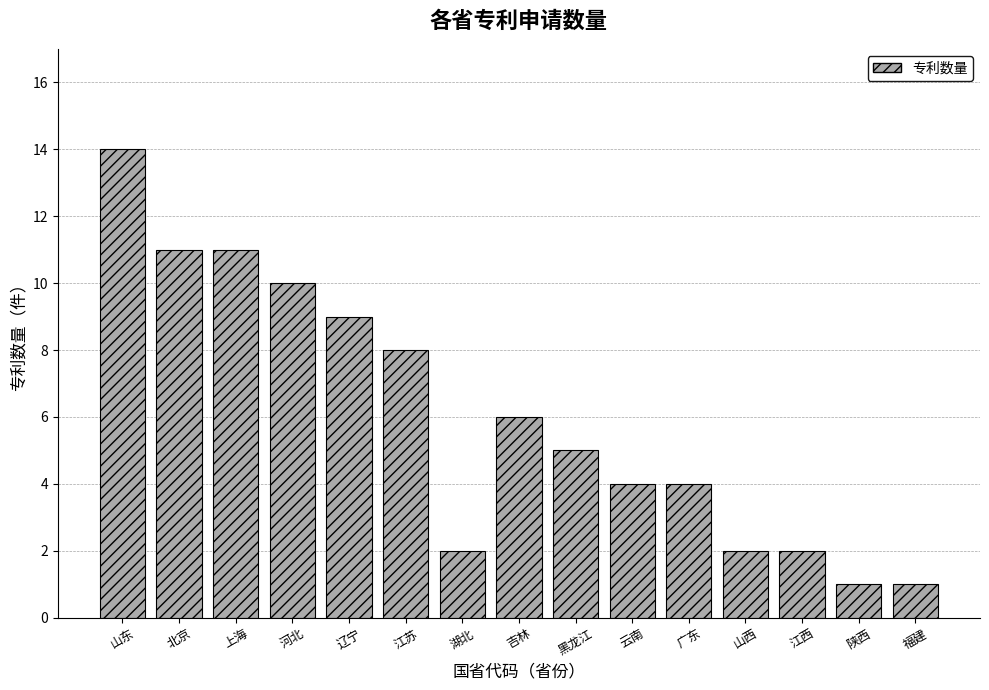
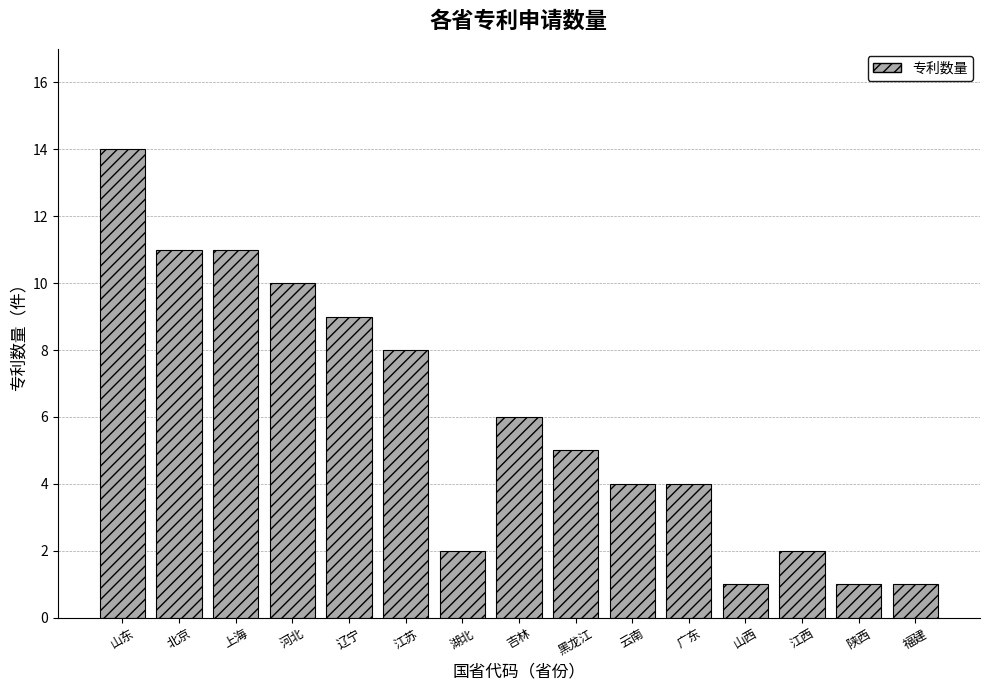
  {
    "山东": 14,
    "北京": 11,
    "上海": 11,
    "河北": 10,
    "辽宁": 9,
    "江苏": 8,
    "湖北": 2,
    "吉林": 6,
    "黑龙江": 5,
    "云南": 4,
    "广东": 4,
-   "山西": 2,
+   "山西": 1,
    "江西": 2,
    "陕西": 1,
    "福建": 1
  }
